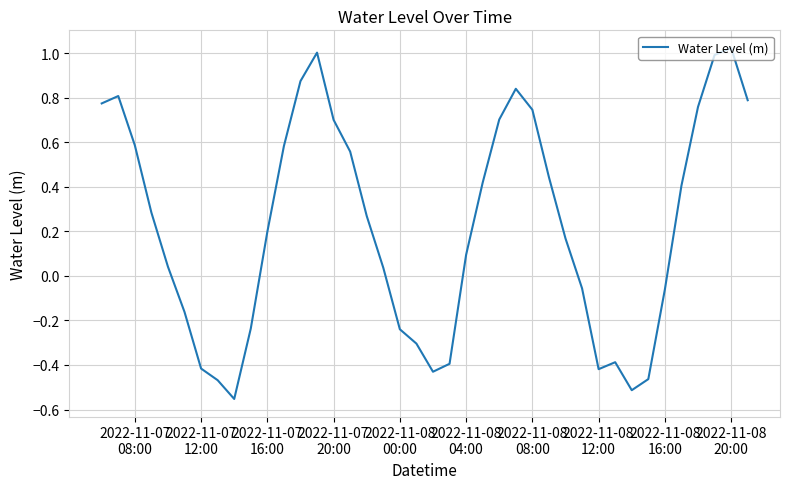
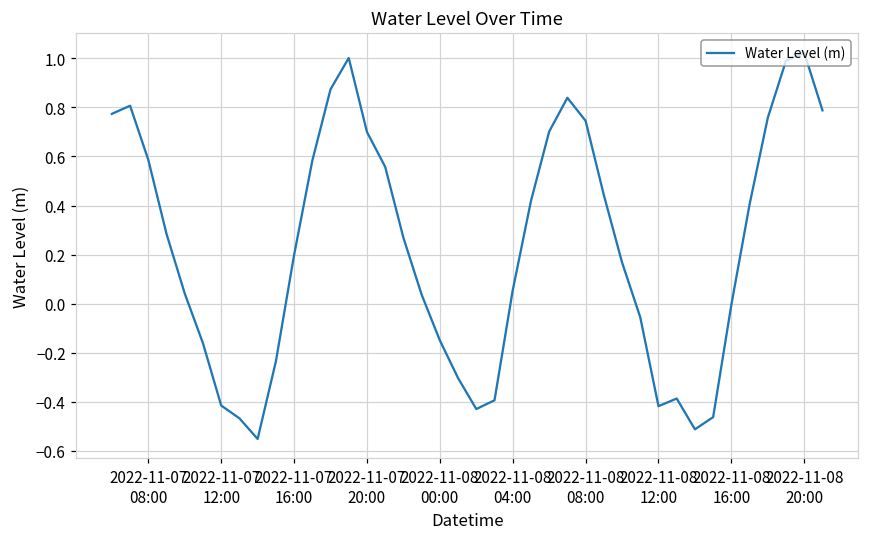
  {
    "2022-11-07 08:00": 0.59,
    "2022-11-07 12:00": -0.42,
    "2022-11-07 16:00": 0.20,
    "2022-11-07 20:00": 0.70,
-   "2022-11-08 00:00": -0.24,
-   "2022-11-08 04:00": 0.09,
+   "2022-11-08 00:00": -0.15,
+   "2022-11-08 04:00": 0.05,
    "2022-11-08 08:00": 0.75,
    "2022-11-08 12:00": -0.42,
-   "2022-11-08 16:00": -0.06
+   "2022-11-08 16:00": 0.00
  }
